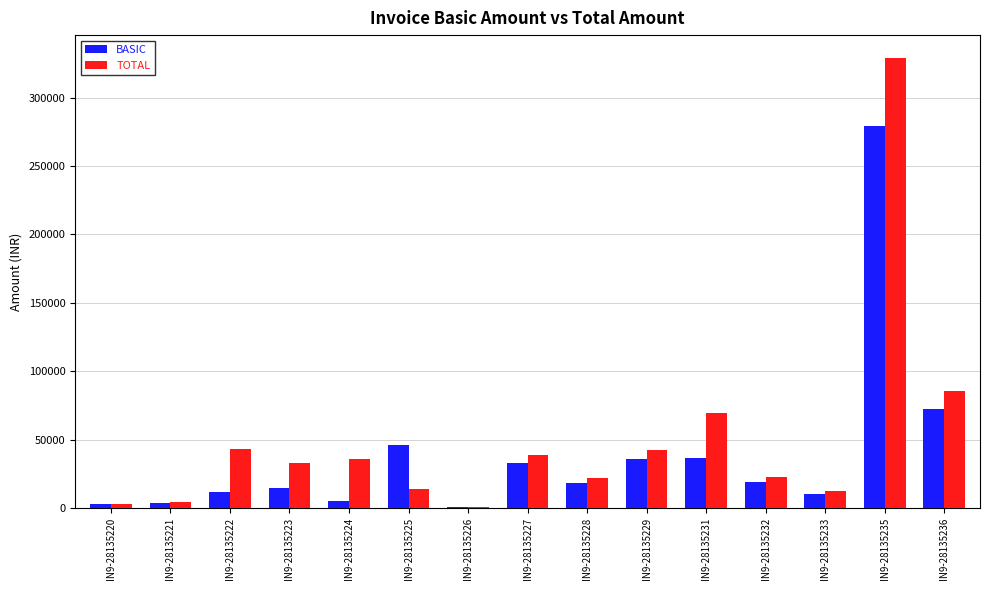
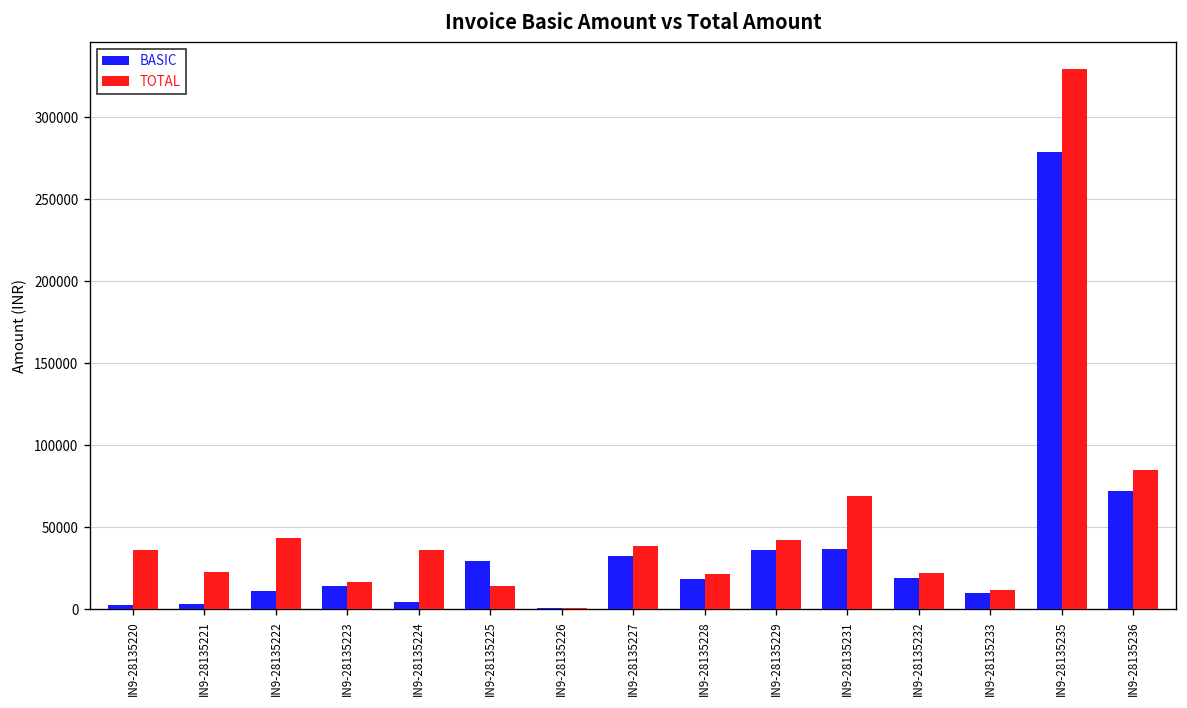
  {
    "BASIC": {
      "IN9-28135220": 3000,
      "IN9-28135221": 3000,
      "IN9-28135222": 11000,
      "IN9-28135223": 14000,
      "IN9-28135224": 5000,
-     "IN9-28135225": 46000,
+     "IN9-28135225": 29000,
      "IN9-28135227": 33000,
      "IN9-28135228": 18000,
      "IN9-28135229": 36000,
      "IN9-28135231": 37000,
      "IN9-28135232": 19000,
      "IN9-28135233": 10000,
      "IN9-28135235": 279000,
      "IN9-28135236": 72000
    },
    "TOTAL": {
-     "IN9-28135220": 3000,
-     "IN9-28135221": 4000,
+     "IN9-28135220": 36000,
+     "IN9-28135221": 23000,
      "IN9-28135222": 43000,
-     "IN9-28135223": 33000,
+     "IN9-28135223": 17000,
      "IN9-28135224": 36000,
      "IN9-28135225": 14000,
      "IN9-28135227": 39000,
      "IN9-28135228": 22000,
      "IN9-28135229": 43000,
      "IN9-28135231": 69000,
      "IN9-28135232": 22000,
      "IN9-28135233": 12000,
      "IN9-28135235": 329000,
      "IN9-28135236": 85000
    }
  }
